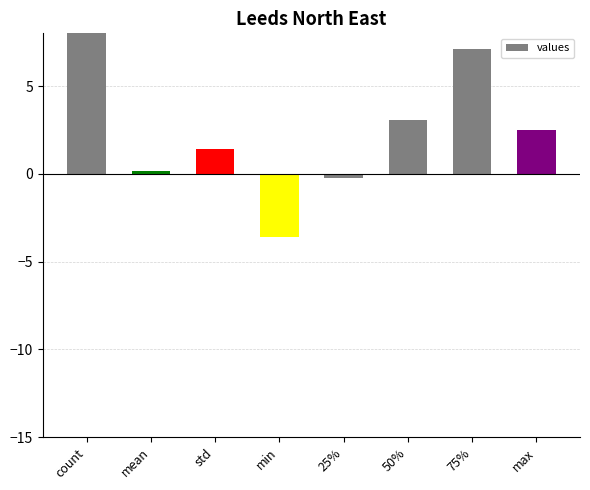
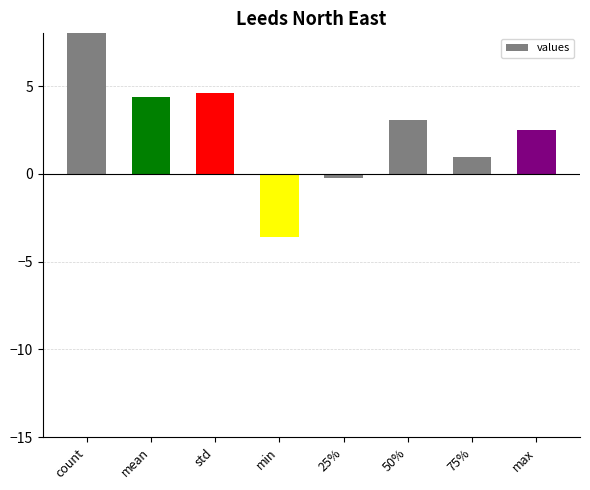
  {
-   "mean": 0.2,
-   "std": 1.4,
+   "mean": 4.4,
+   "std": 4.6,
    "min": -3.6,
    "25%": -0.2,
    "50%": 3.1,
-   "75%": 7.1,
+   "75%": 1.0,
    "max": 2.5
  }
